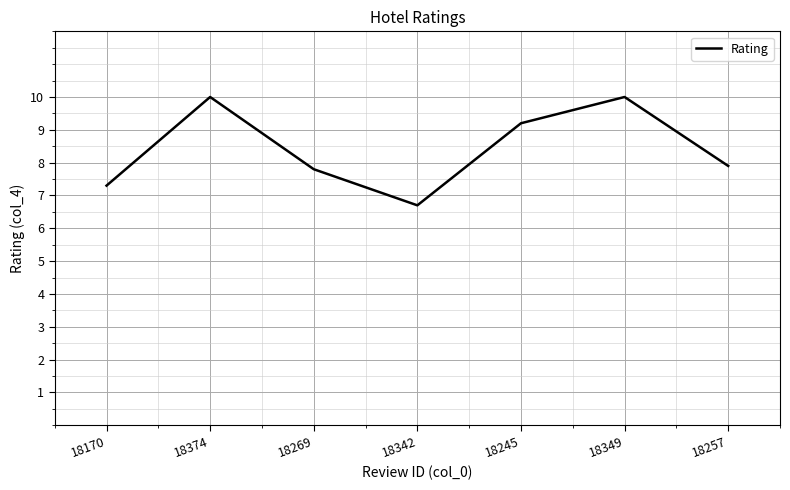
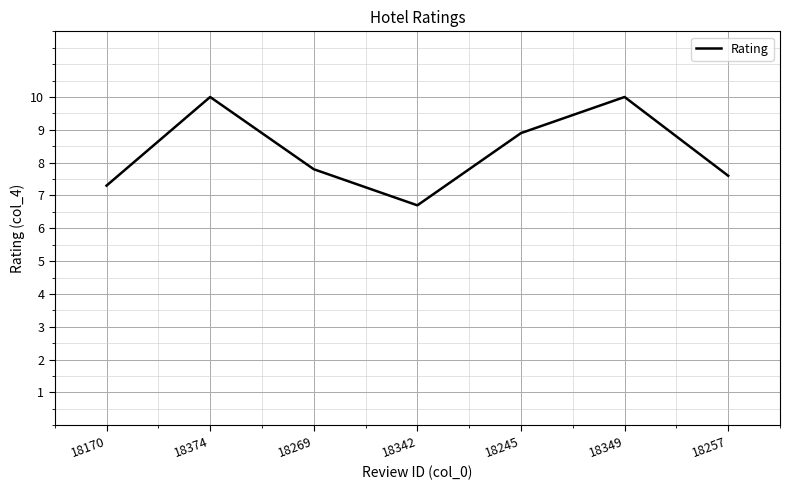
  {
    "18170": 7.3,
    "18374": 10.0,
    "18269": 7.8,
    "18342": 6.7,
-   "18245": 9.2,
+   "18245": 8.9,
    "18349": 10.0,
-   "18257": 7.9
+   "18257": 7.6
  }
